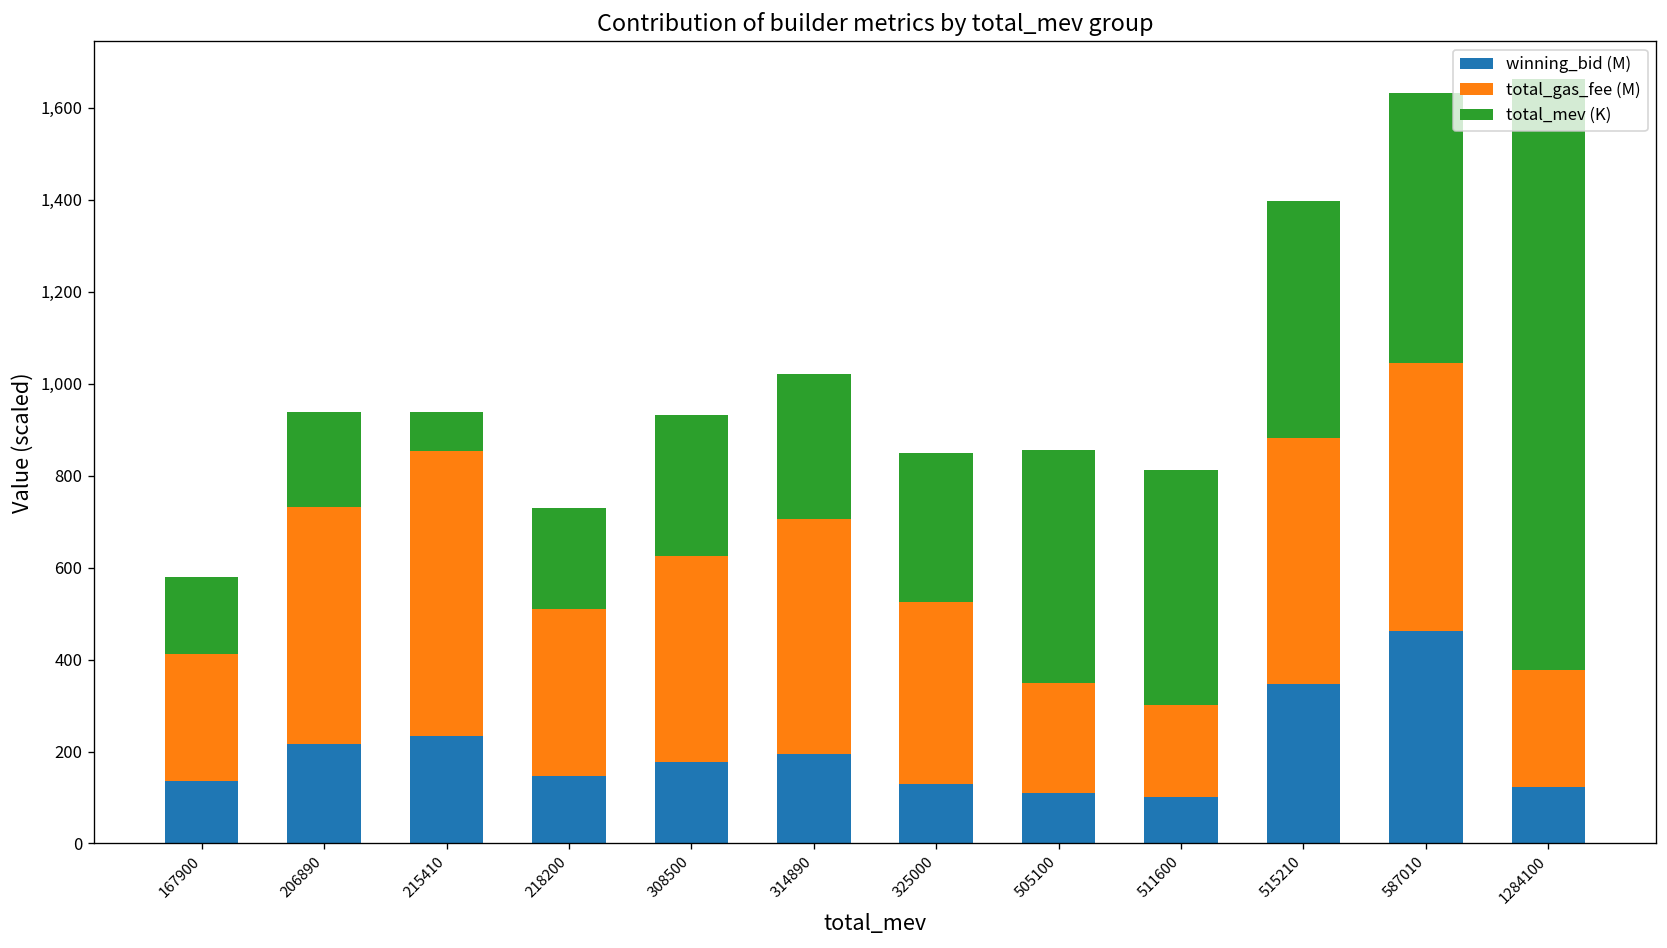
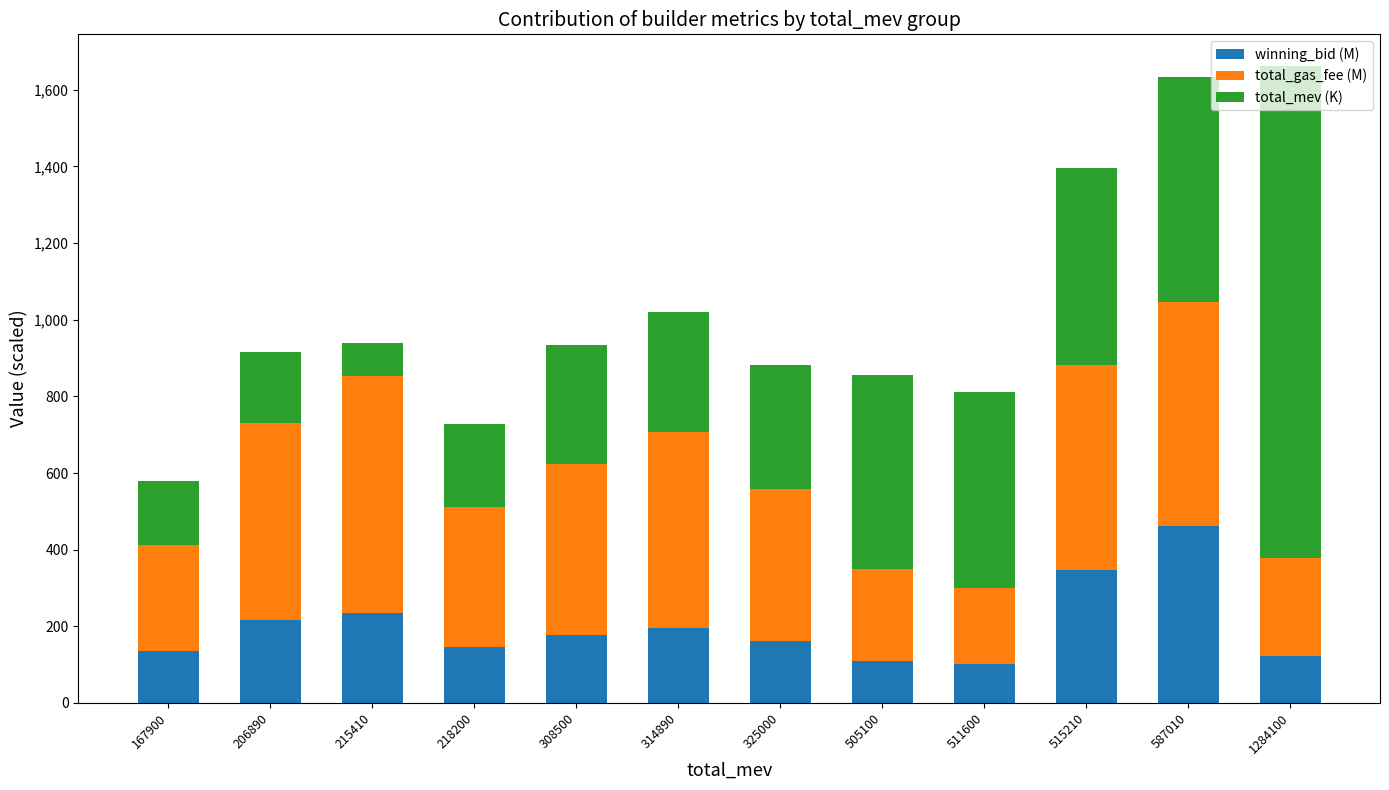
  {
    "winning_bid (M)": {
      "167900": 140,
      "206890": 220,
      "215410": 230,
      "218200": 150,
      "308500": 180,
      "314890": 200,
-     "325000": 130,
+     "325000": 160,
      "505100": 110,
      "511600": 100,
      "515210": 350,
      "587010": 460,
      "1284100": 120
    },
    "total_gas_fee (M)": {
      "167900": 280,
      "206890": 520,
      "215410": 620,
      "218200": 360,
      "308500": 450,
      "314890": 510,
      "325000": 400,
      "505100": 240,
      "511600": 200,
      "515210": 530,
      "587010": 580,
      "1284100": 260
    },
    "total_mev (K)": {
      "167900": 170,
-     "206890": 210,
+     "206890": 190,
      "215410": 80,
      "218200": 220,
      "308500": 310,
      "314890": 310,
      "325000": 330,
      "505100": 510,
      "511600": 510,
      "515210": 520,
      "587010": 590
    }
  }
